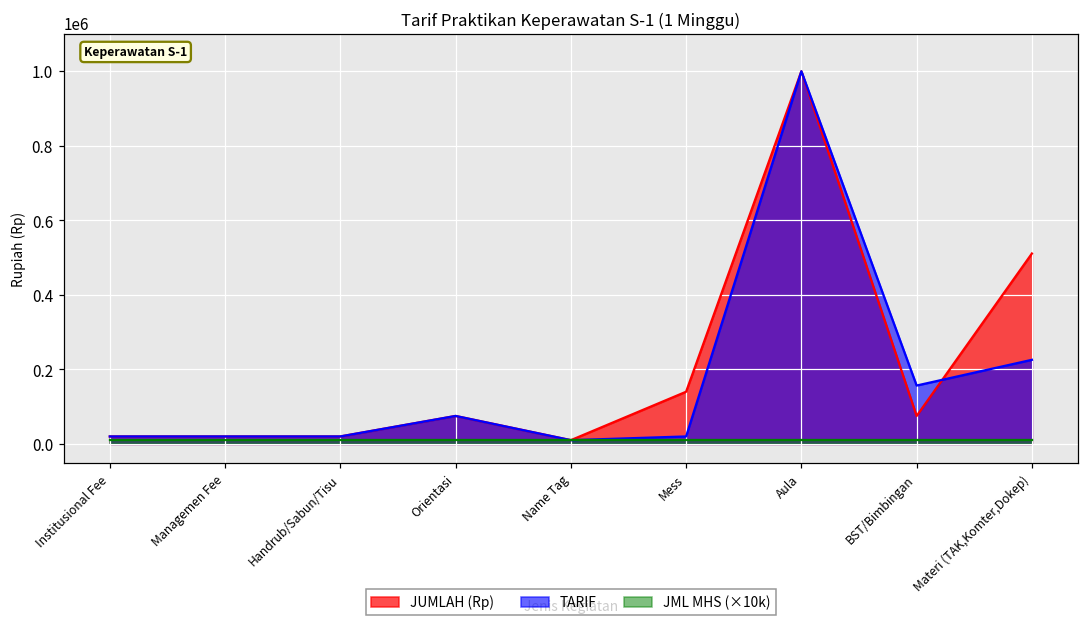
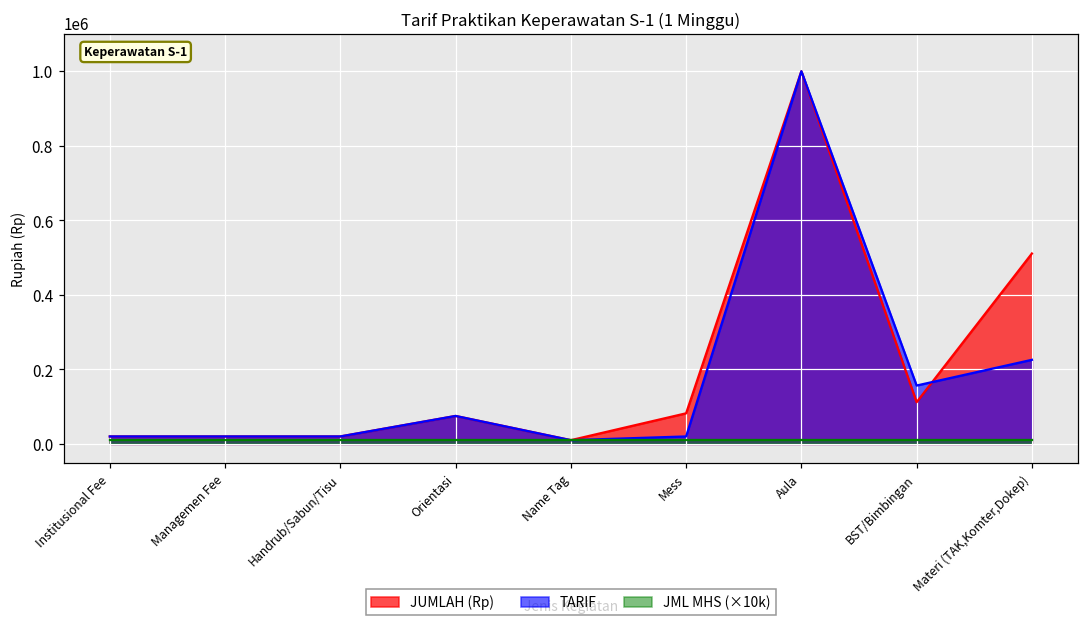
  {
    "JUMLAH (Rp)": {
-     "Mess": 140000,
-     "BST/Bimbingan": 80000,
+     "Mess": 80000,
+     "BST/Bimbingan": 110000,
      "Materi (TAK,Komter,Dokep)": 510000
    },
    "TARIF": {
      "Mess": 20000,
      "BST/Bimbingan": 160000,
      "Materi (TAK,Komter,Dokep)": 230000
    },
    "JML MHS (×10k)": {
      "Institusional Fee": 10000,
      "Managemen Fee": 10000,
      "Handrub/Sabun/Tisu": 10000,
      "Orientasi": 10000,
      "Mess": 10000,
      "Aula": 10000,
      "BST/Bimbingan": 10000,
      "Materi (TAK,Komter,Dokep)": 10000
    }
  }
